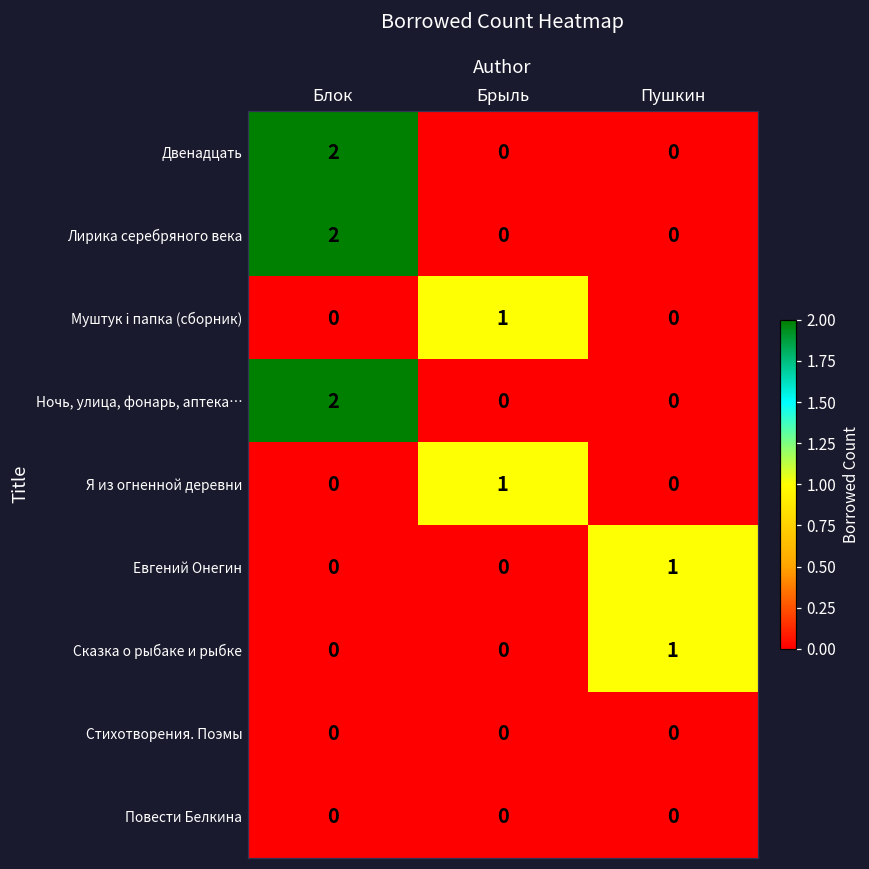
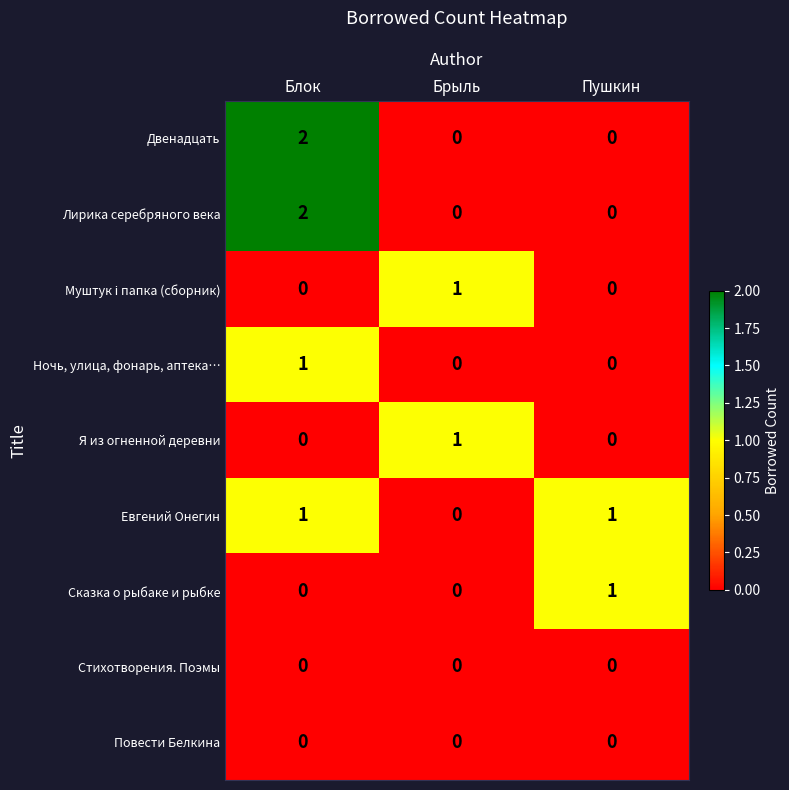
  {
    "Двенадцать": {
      "Блок": 2,
      "Брыль": 0,
      "Пушкин": 0
    },
    "Лирика серебряного века": {
      "Блок": 2,
      "Брыль": 0,
      "Пушкин": 0
    },
    "Муштук і папка (сборник)": {
      "Блок": 0,
      "Брыль": 1,
      "Пушкин": 0
    },
    "Ночь, улица, фонарь, аптека…": {
-     "Блок": 2,
+     "Блок": 1,
      "Брыль": 0,
      "Пушкин": 0
    },
    "Я из огненной деревни": {
      "Блок": 0,
      "Брыль": 1,
      "Пушкин": 0
    },
    "Евгений Онегин": {
-     "Блок": 0,
+     "Блок": 1,
      "Брыль": 0,
      "Пушкин": 1
    },
    "Сказка о рыбаке и рыбке": {
      "Блок": 0,
      "Брыль": 0,
      "Пушкин": 1
    },
    "Стихотворения. Поэмы": {
      "Блок": 0,
      "Брыль": 0,
      "Пушкин": 0
    },
    "Повести Белкина": {
      "Блок": 0,
      "Брыль": 0,
      "Пушкин": 0
    }
  }
